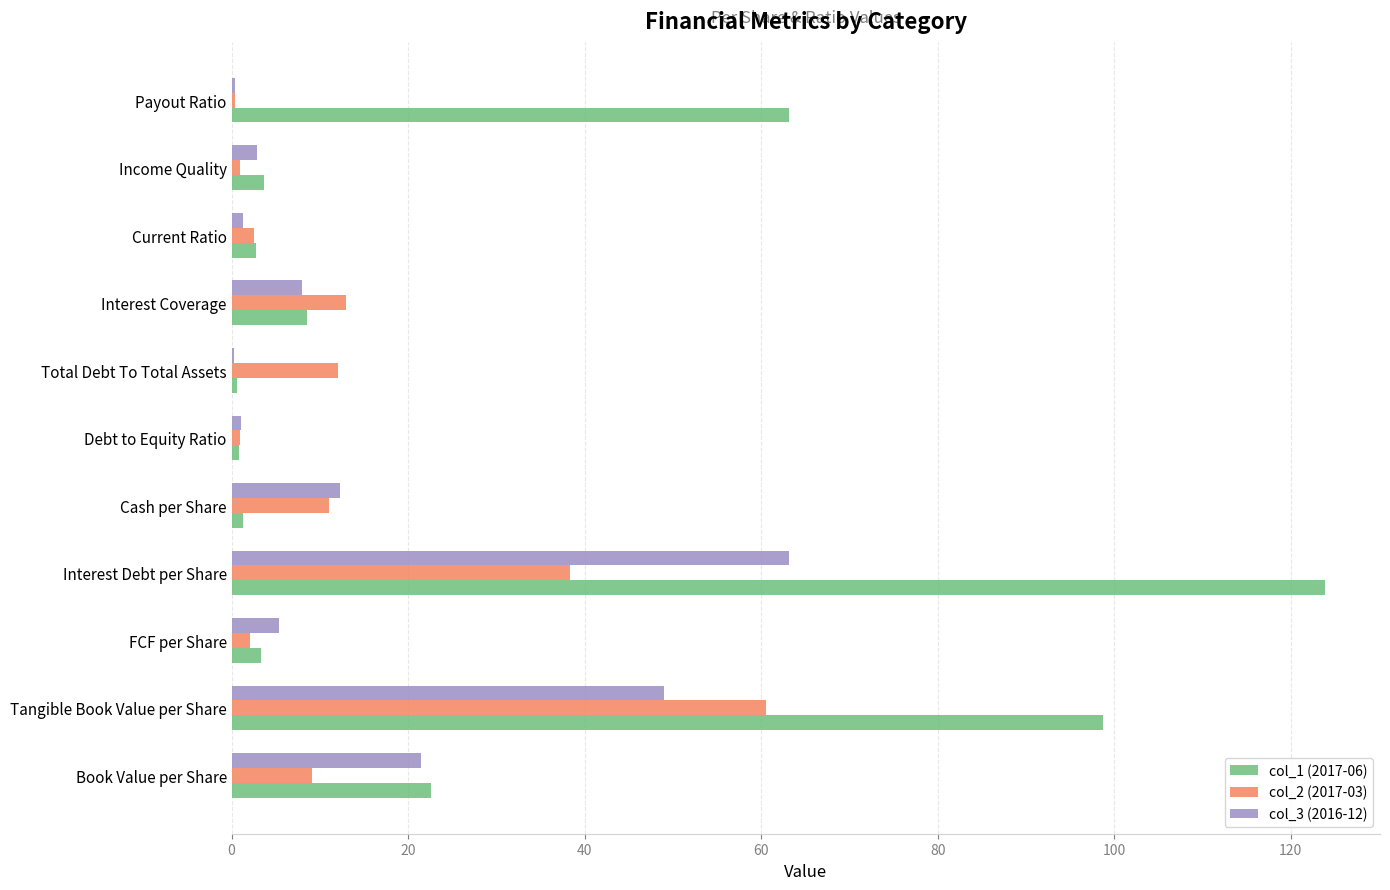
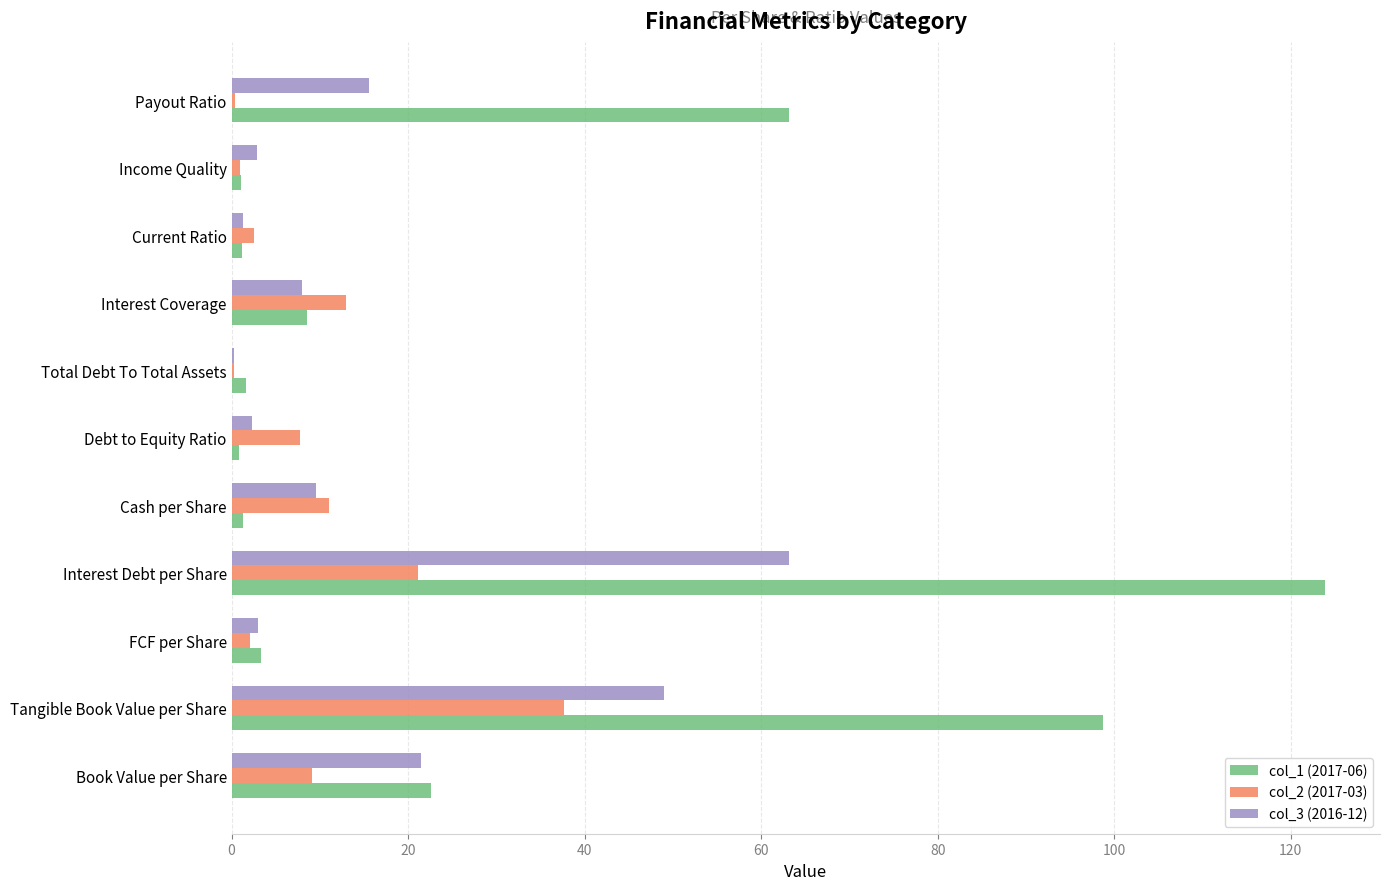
  {
    "col_1 (2017-06)": {
      "Payout Ratio": 63,
-     "Income Quality": 4,
-     "Current Ratio": 3,
+     "Income Quality": 1,
+     "Current Ratio": 1,
      "Interest Coverage": 9,
-     "Total Debt To Total Assets": 1,
+     "Total Debt To Total Assets": 2,
      "Debt to Equity Ratio": 1,
      "Cash per Share": 1,
      "Interest Debt per Share": 124,
      "FCF per Share": 3,
      "Tangible Book Value per Share": 99,
      "Book Value per Share": 23
    },
    "col_2 (2017-03)": {
      "Payout Ratio": 0,
      "Income Quality": 1,
      "Current Ratio": 3,
      "Interest Coverage": 13,
-     "Total Debt To Total Assets": 12,
-     "Debt to Equity Ratio": 1,
+     "Total Debt To Total Assets": 0,
+     "Debt to Equity Ratio": 8,
      "Cash per Share": 11,
-     "Interest Debt per Share": 38,
+     "Interest Debt per Share": 21,
      "FCF per Share": 2,
-     "Tangible Book Value per Share": 61,
+     "Tangible Book Value per Share": 38,
      "Book Value per Share": 9
    },
    "col_3 (2016-12)": {
-     "Payout Ratio": 0,
+     "Payout Ratio": 16,
      "Income Quality": 3,
      "Current Ratio": 1,
      "Interest Coverage": 8,
      "Total Debt To Total Assets": 0,
-     "Debt to Equity Ratio": 1,
-     "Cash per Share": 12,
+     "Debt to Equity Ratio": 2,
+     "Cash per Share": 10,
      "Interest Debt per Share": 63,
-     "FCF per Share": 5,
+     "FCF per Share": 3,
      "Tangible Book Value per Share": 49,
      "Book Value per Share": 21
    }
  }
